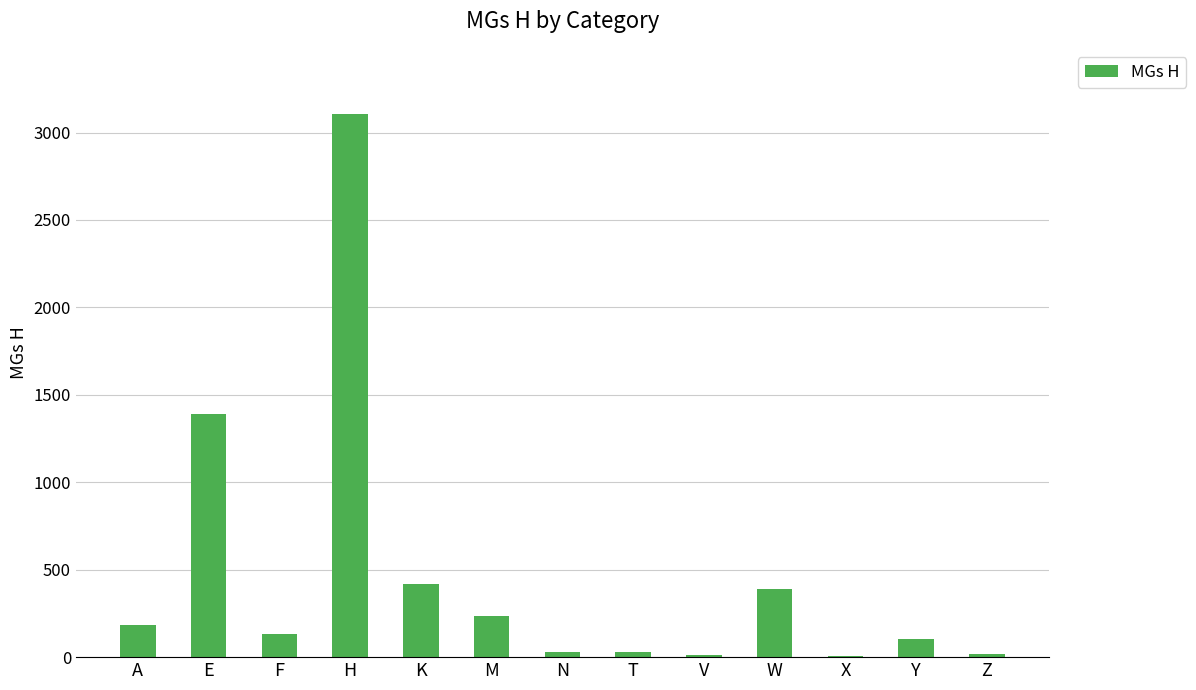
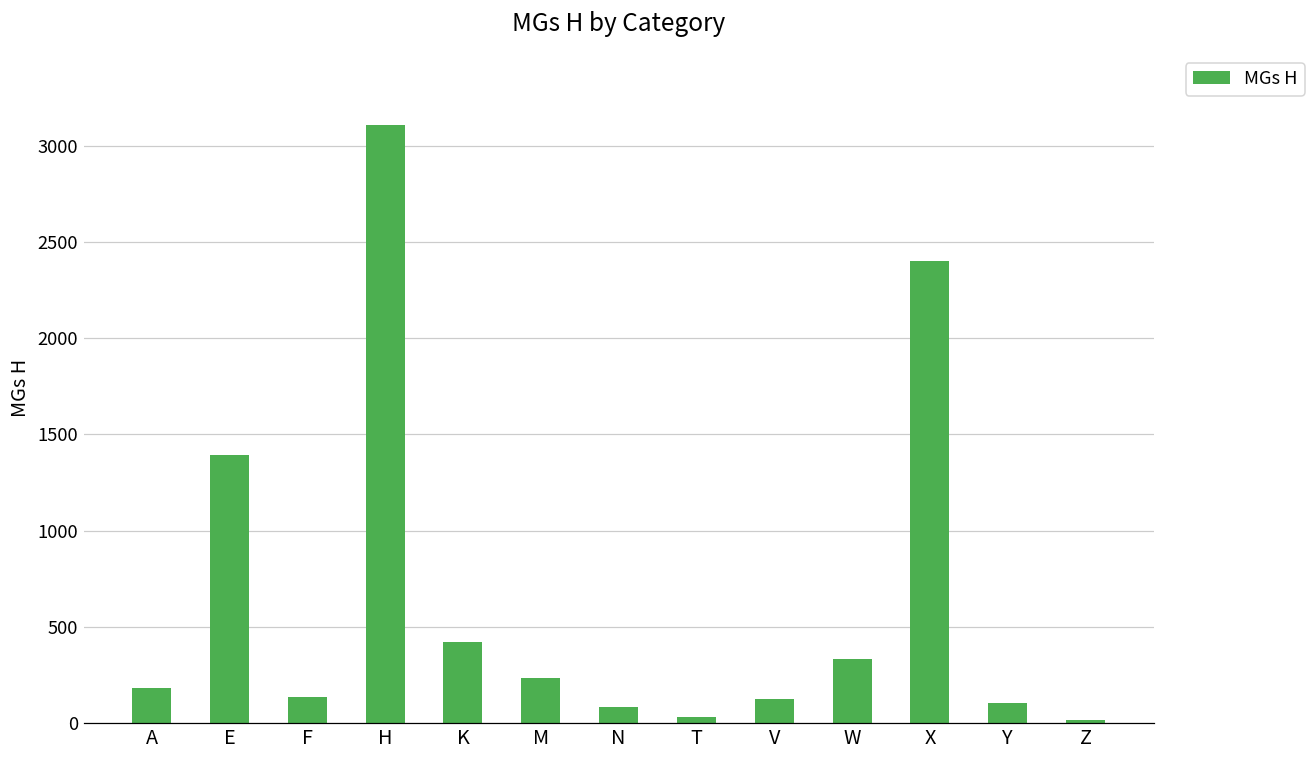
  {
    "A": 180,
    "E": 1390,
    "F": 130,
    "H": 3110,
    "K": 420,
    "M": 230,
-   "N": 30,
+   "N": 80,
    "T": 30,
-   "V": 20,
-   "W": 390,
-   "X": 10,
+   "V": 130,
+   "W": 330,
+   "X": 2400,
    "Y": 100,
    "Z": 20
  }
